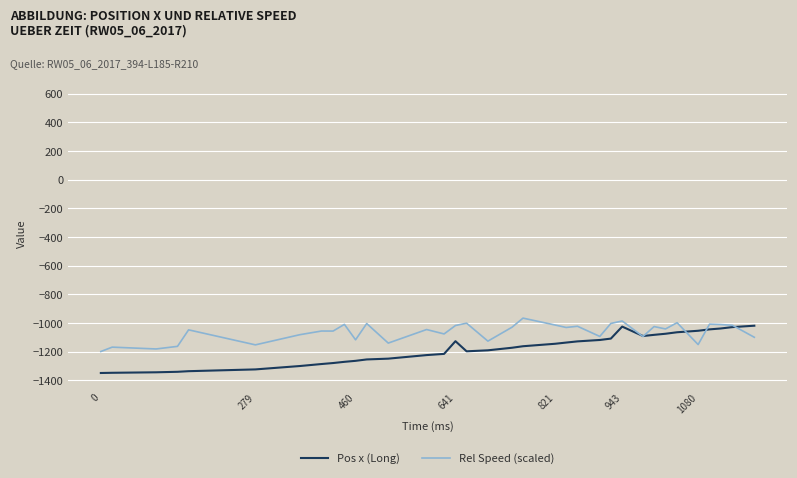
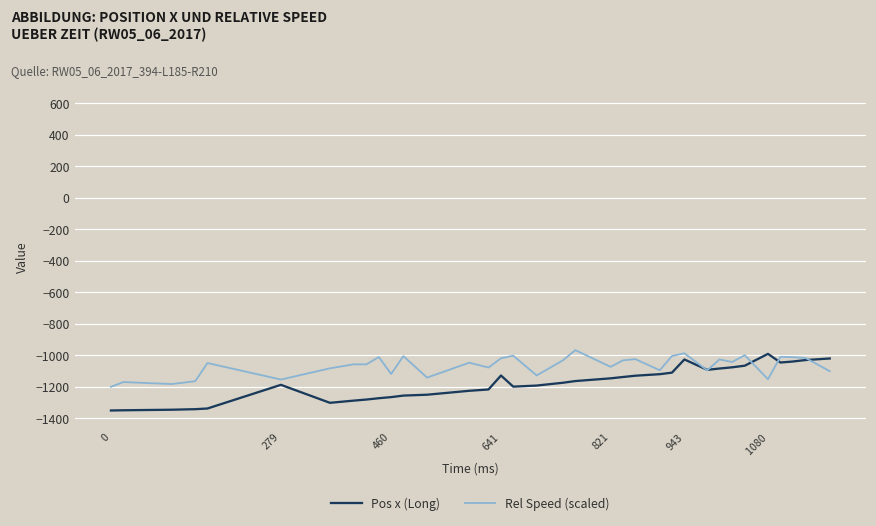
  {
    "Pos x (Long)": {
      "0": -1350,
-     "279": -1320,
+     "279": -1190,
      "460": -1270,
      "641": -1130,
      "821": -1150,
      "943": -1030,
-     "1080": -1060
+     "1080": -990
    },
    "Rel Speed (scaled)": {
      "0": -1200,
      "279": -1150,
      "460": -1120,
      "641": -1020,
-     "821": -1020,
+     "821": -1070,
      "943": -990,
      "1080": -1150
    }
  }
